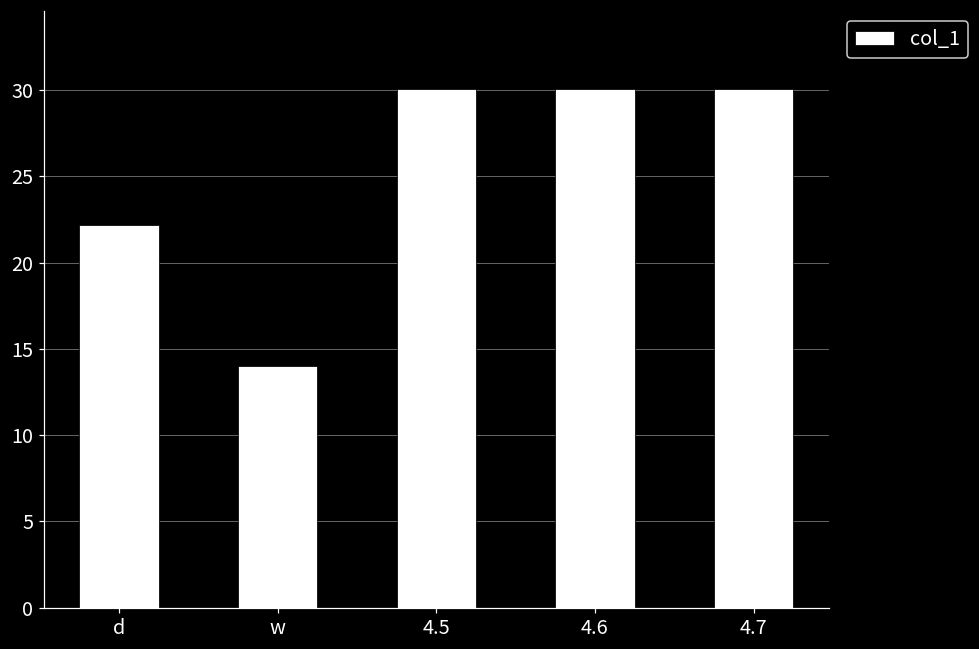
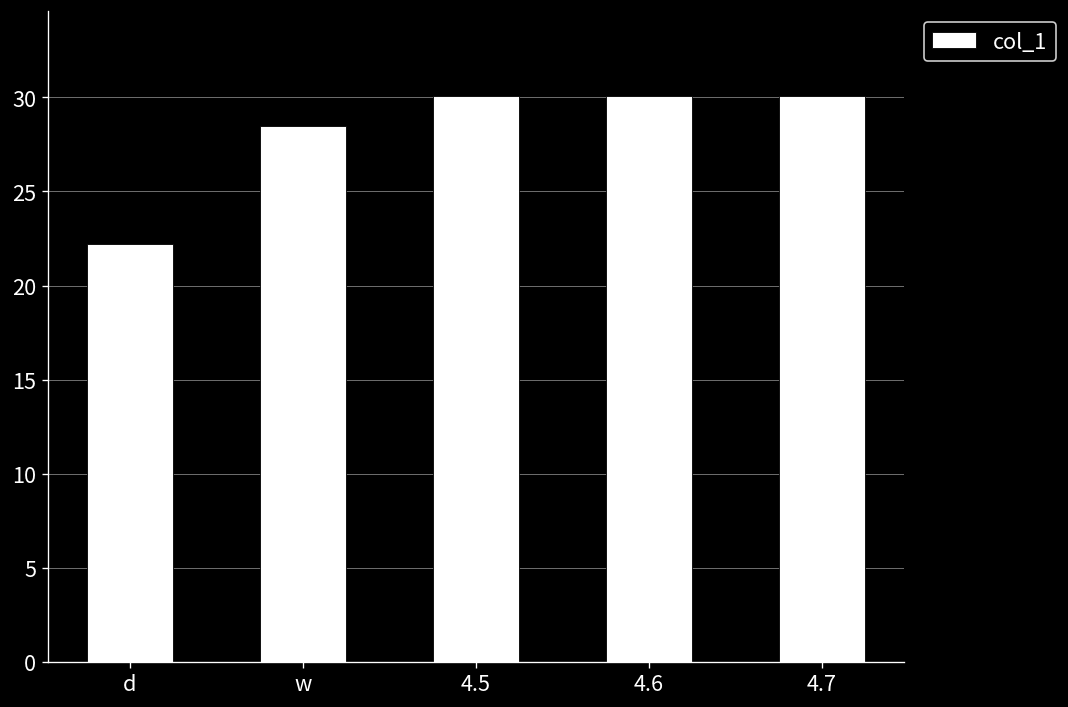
  {
    "d": 22.2,
-   "w": 14.0,
+   "w": 28.5,
    "4.5": 30.1,
    "4.6": 30.1,
    "4.7": 30.1
  }
